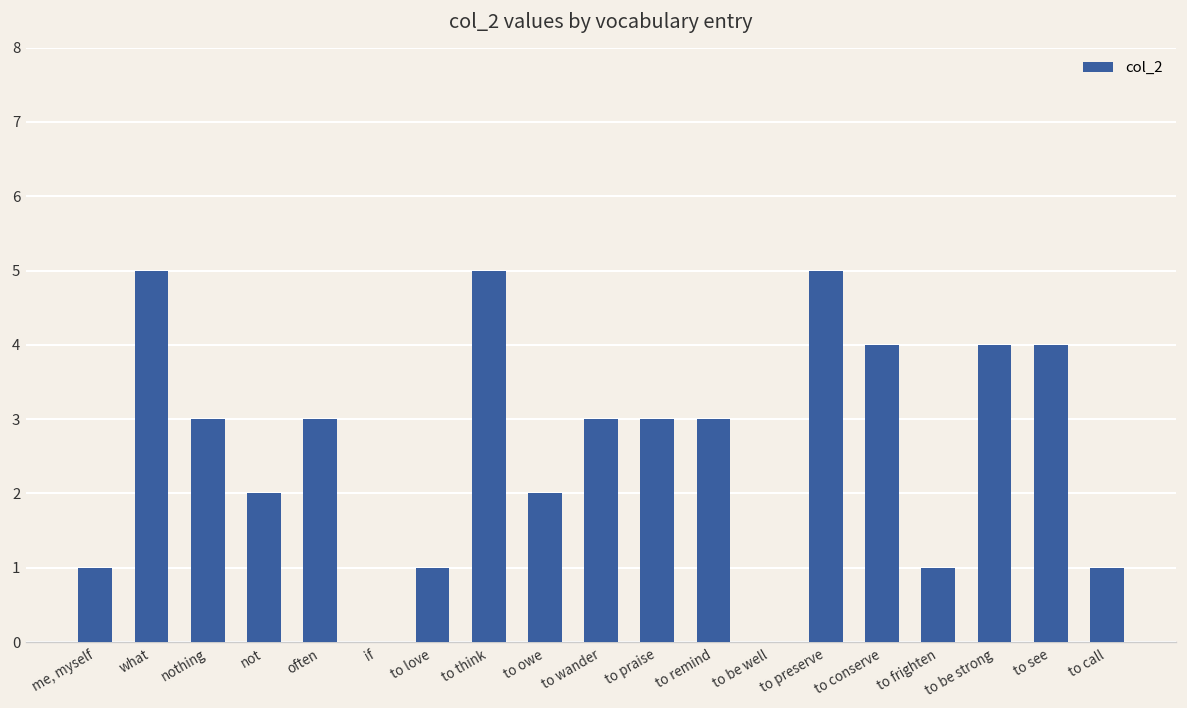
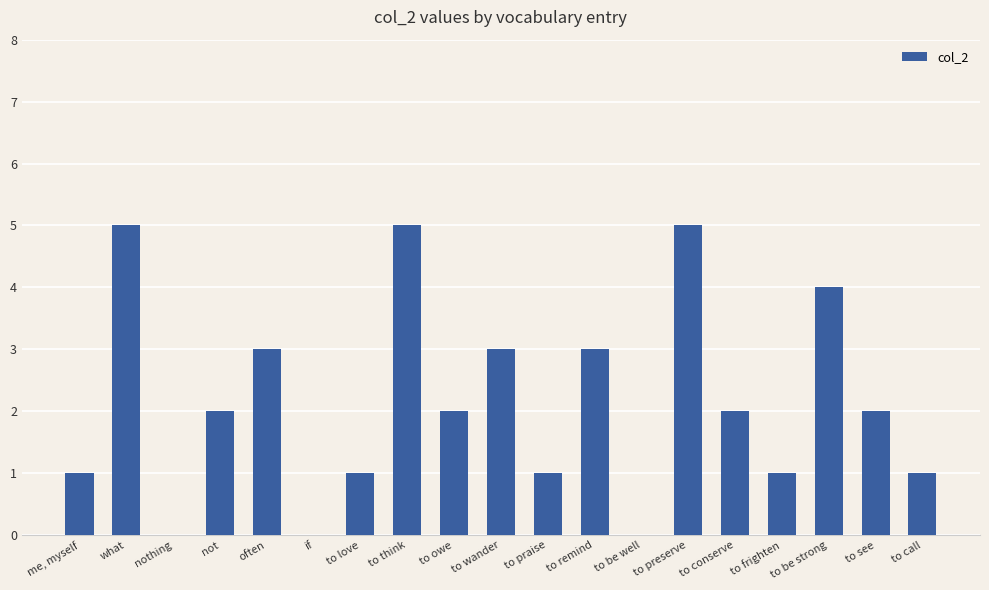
  {
    "me, myself": 1,
    "what": 5,
-   "nothing": 3,
+   "nothing": 0,
    "not": 2,
    "often": 3,
    "if": 0,
    "to love": 1,
    "to think": 5,
    "to owe": 2,
    "to wander": 3,
-   "to praise": 3,
+   "to praise": 1,
    "to remind": 3,
    "to be well": 0,
    "to preserve": 5,
-   "to conserve": 4,
+   "to conserve": 2,
    "to frighten": 1,
    "to be strong": 4,
-   "to see": 4,
+   "to see": 2,
    "to call": 1
  }
